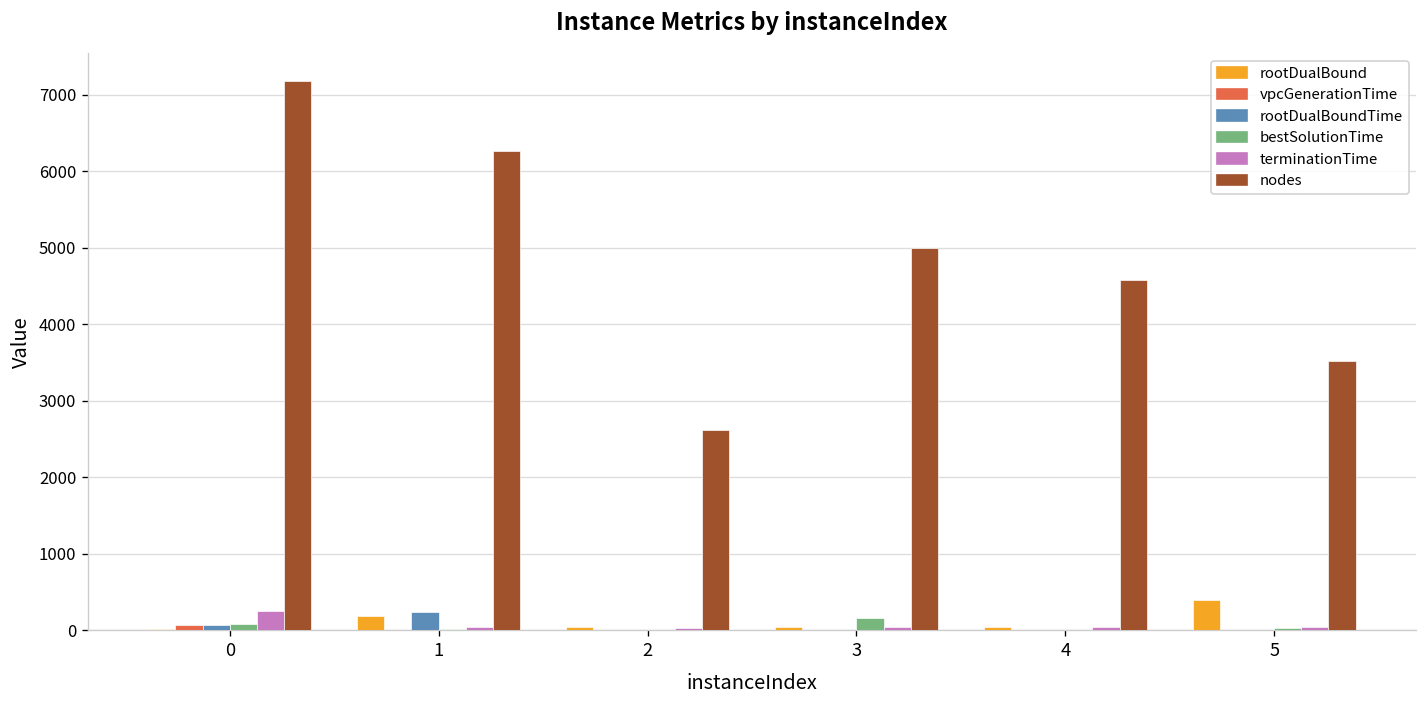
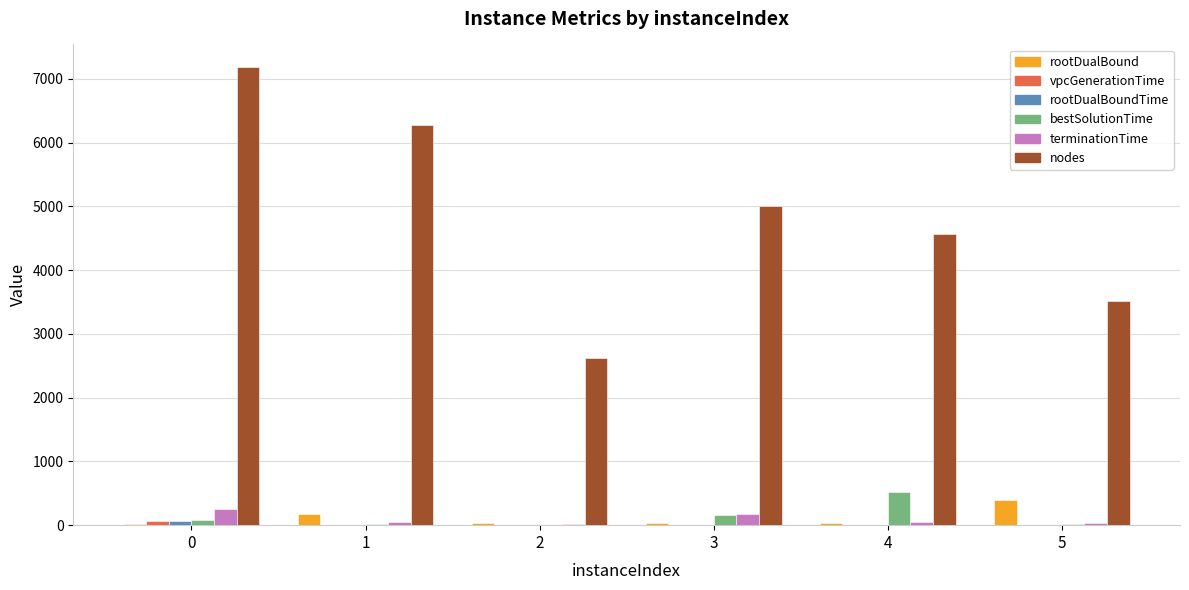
  {
    "rootDualBound": {
      "1": 200,
      "3": 0,
      "4": 0,
      "5": 400
    },
    "vpcGenerationTime": {
      "0": 100
    },
    "rootDualBoundTime": {
      "0": 100,
-     "1": 200
+     "1": 0
    },
    "bestSolutionTime": {
      "0": 100,
      "3": 200,
-     "4": 0
+     "4": 500
    },
    "terminationTime": {
      "0": 200,
      "1": 0,
-     "3": 0,
+     "3": 200,
      "4": 0
    },
    "nodes": {
      "0": 7200,
      "1": 6300,
      "2": 2600,
      "3": 5000,
      "4": 4600,
      "5": 3500
    }
  }
